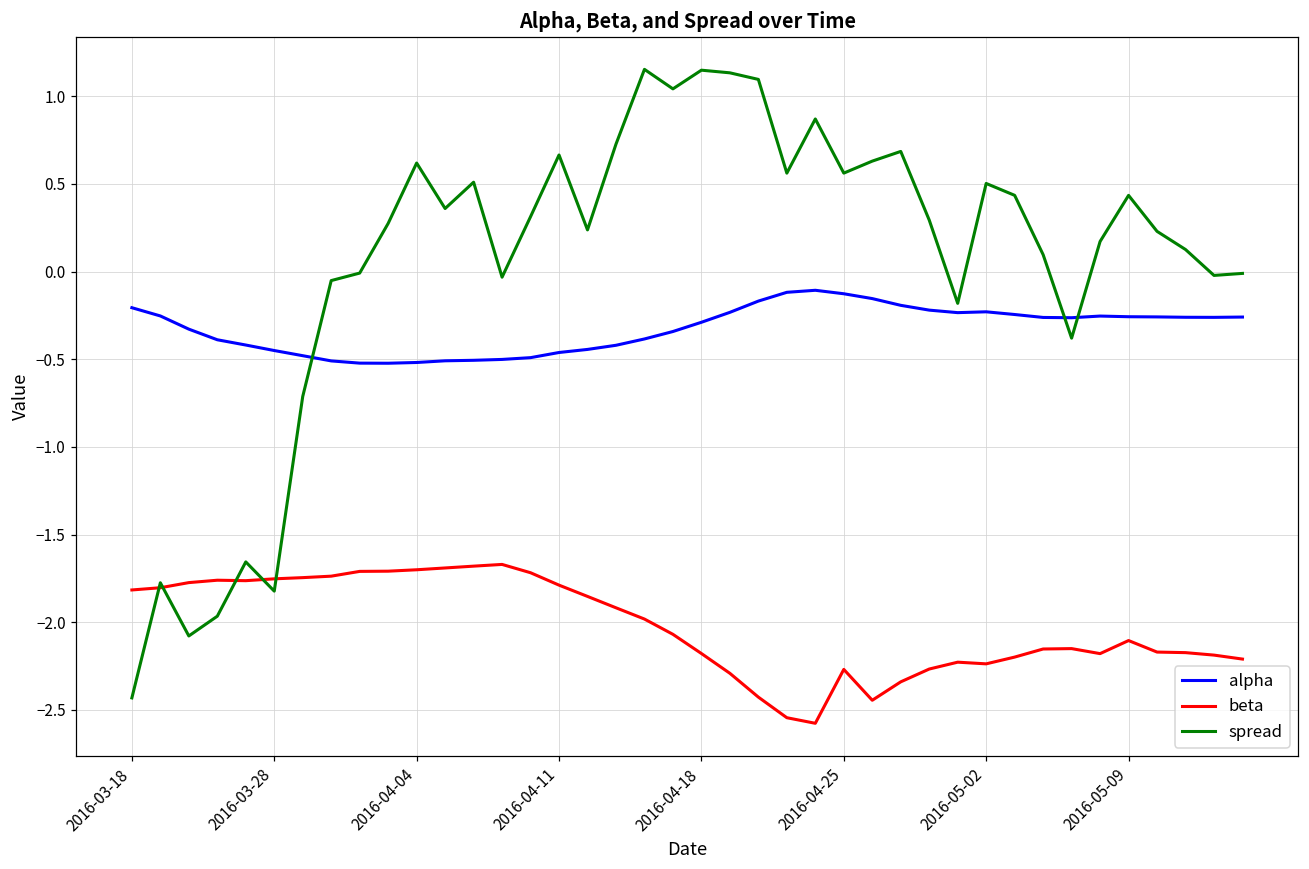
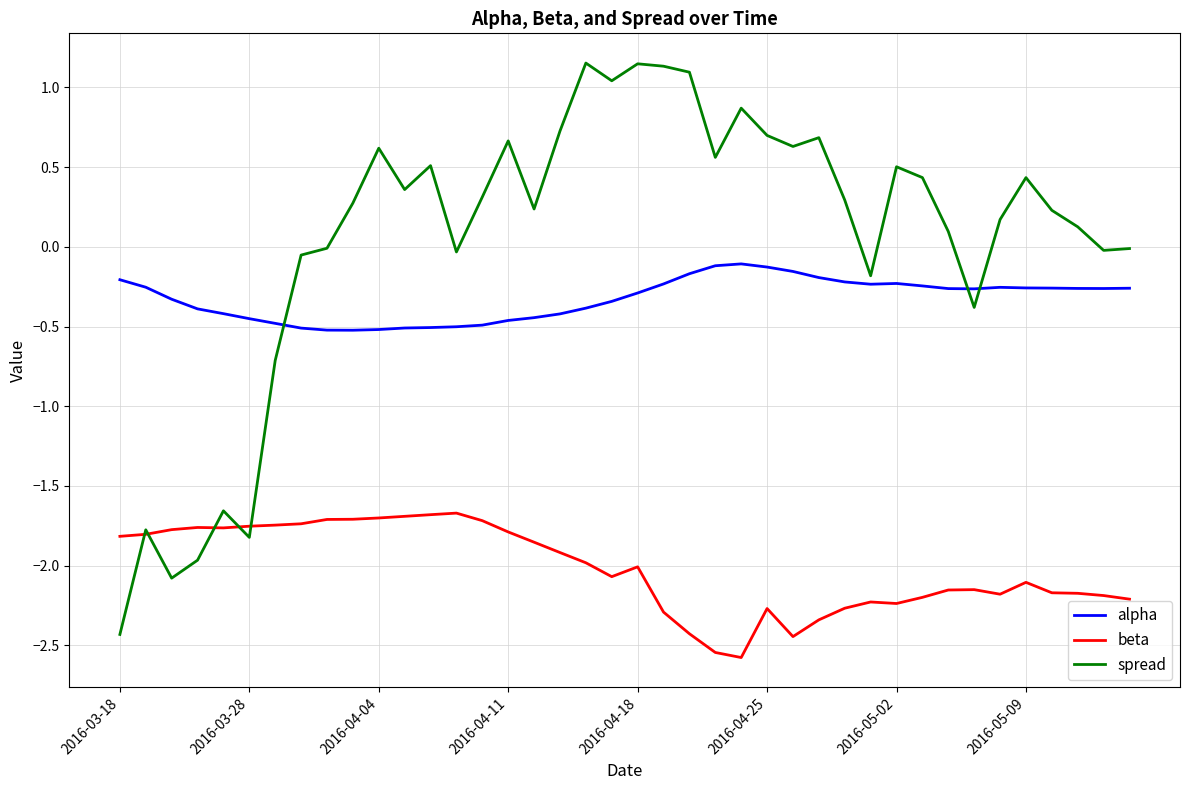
  {
    "alpha": {
      "2016-03-18": -0.21,
      "2016-03-28": -0.45,
      "2016-04-04": -0.52,
      "2016-04-11": -0.46,
      "2016-04-18": -0.29,
      "2016-04-25": -0.13,
      "2016-05-02": -0.23,
      "2016-05-09": -0.26
    },
    "beta": {
      "2016-03-18": -1.82,
      "2016-03-28": -1.75,
      "2016-04-04": -1.70,
      "2016-04-11": -1.79,
-     "2016-04-18": -2.18,
+     "2016-04-18": -2.01,
      "2016-04-25": -2.27,
      "2016-05-02": -2.24,
      "2016-05-09": -2.10
    },
    "spread": {
      "2016-03-18": -2.43,
      "2016-03-28": -1.82,
      "2016-04-04": 0.62,
      "2016-04-11": 0.66,
      "2016-04-18": 1.15,
-     "2016-04-25": 0.56,
+     "2016-04-25": 0.70,
      "2016-05-02": 0.50,
      "2016-05-09": 0.43
    }
  }
